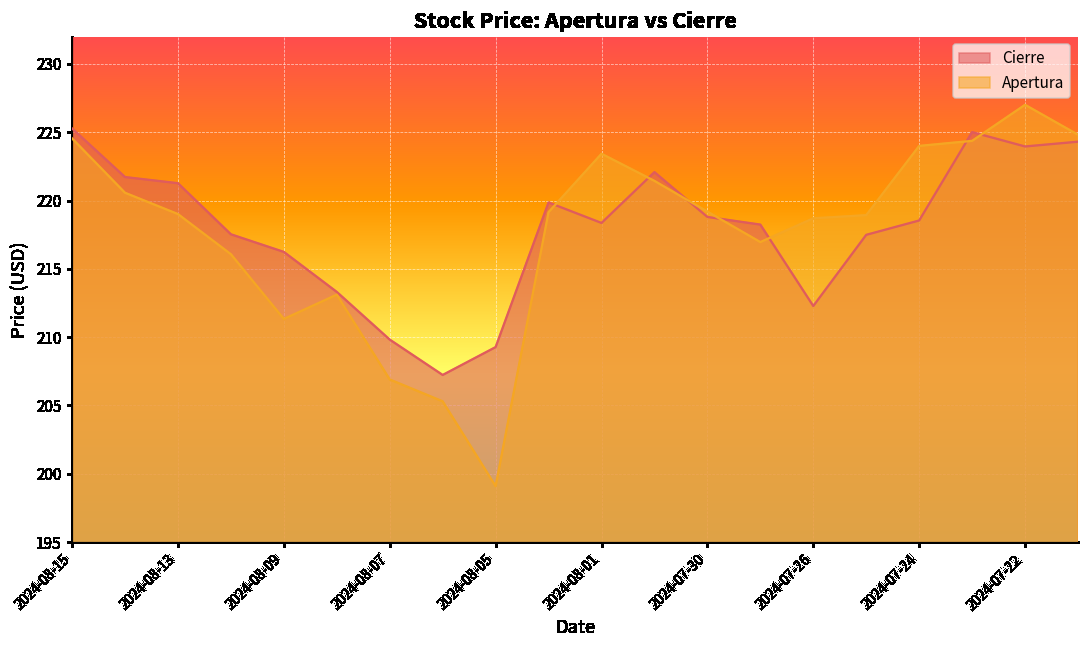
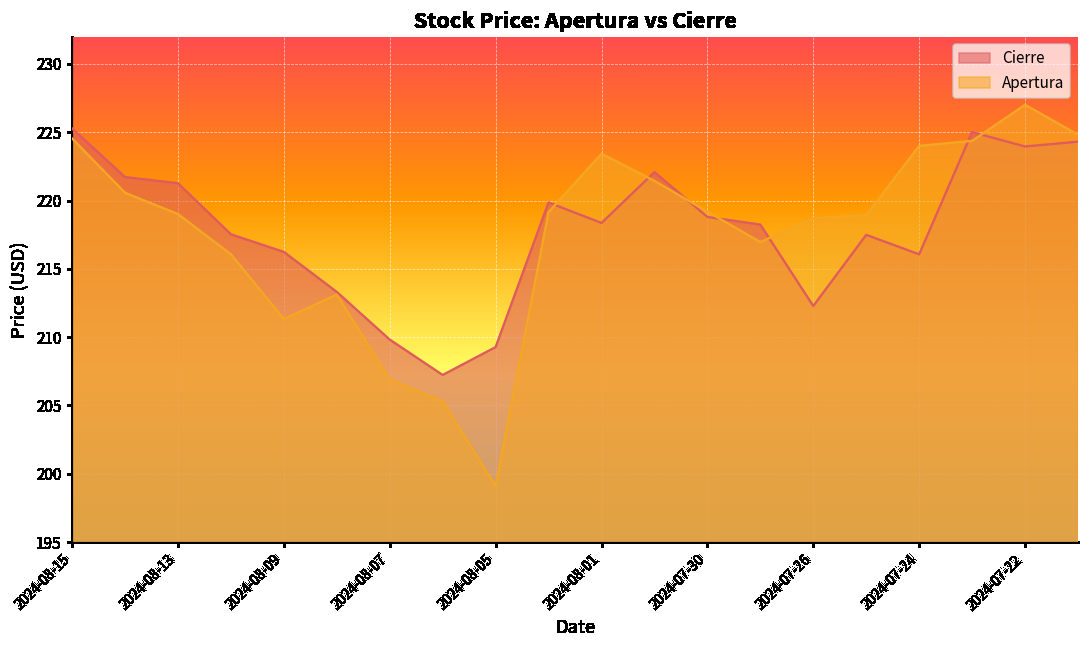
  {
    "Cierre": {
      "2024-08-15": 225.3,
      "2024-08-13": 221.3,
      "2024-08-09": 216.2,
      "2024-08-07": 209.8,
      "2024-08-05": 209.3,
      "2024-08-01": 218.4,
      "2024-07-30": 218.8,
      "2024-07-26": 212.3,
-     "2024-07-24": 218.5,
+     "2024-07-24": 216.1,
      "2024-07-22": 224.0
    },
    "Apertura": {
      "2024-08-15": 224.6,
      "2024-08-13": 219.0,
      "2024-08-09": 211.3,
      "2024-08-07": 206.9,
      "2024-08-05": 199.1,
      "2024-08-01": 223.4,
      "2024-07-30": 219.2,
      "2024-07-26": 218.7,
      "2024-07-24": 224.0,
      "2024-07-22": 227.0
    }
  }
